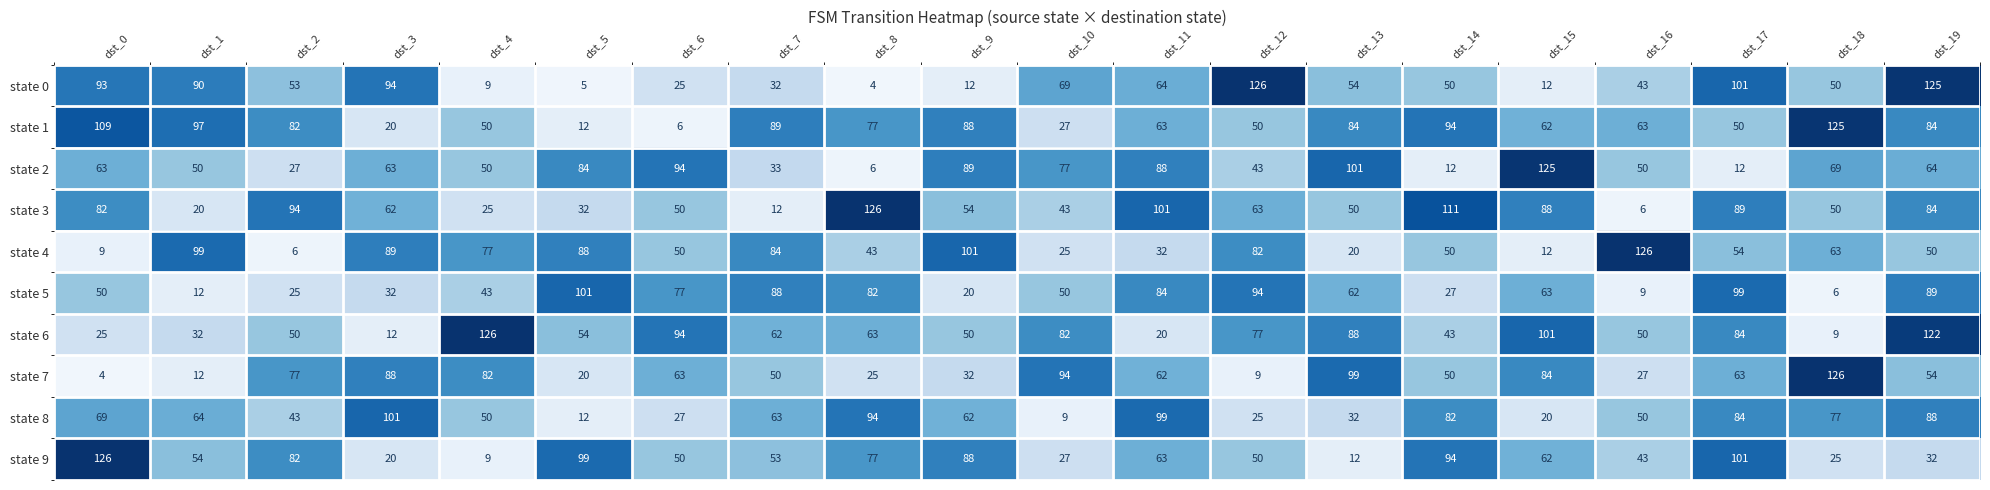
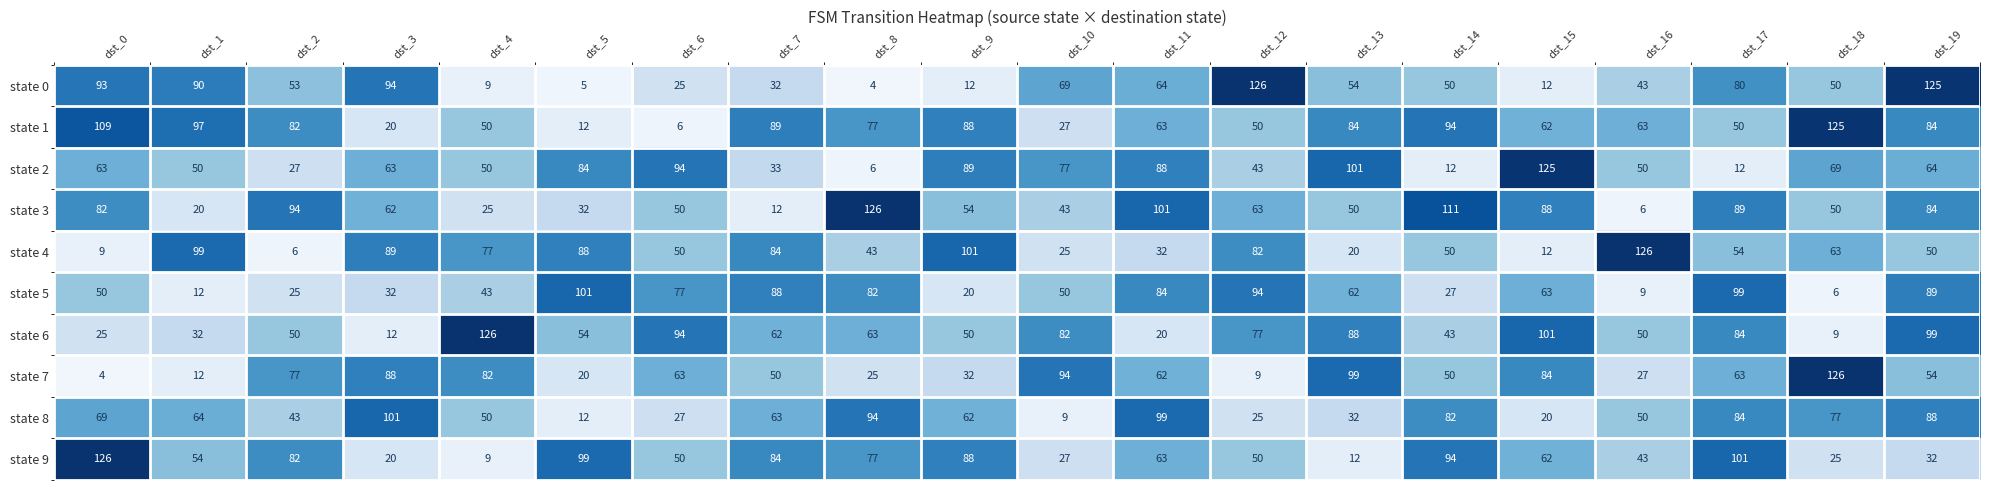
  {
    "state 0": {
      "dst_0": 93,
      "dst_1": 90,
      "dst_2": 53,
      "dst_3": 94,
      "dst_4": 9,
      "dst_5": 5,
      "dst_6": 25,
      "dst_7": 32,
      "dst_8": 4,
      "dst_9": 12,
      "dst_10": 69,
      "dst_11": 64,
      "dst_12": 126,
      "dst_13": 54,
      "dst_14": 50,
      "dst_15": 12,
      "dst_16": 43,
-     "dst_17": 101,
+     "dst_17": 80,
      "dst_18": 50,
      "dst_19": 125
    },
    "state 1": {
      "dst_0": 109,
      "dst_1": 97,
      "dst_2": 82,
      "dst_3": 20,
      "dst_4": 50,
      "dst_5": 12,
      "dst_6": 6,
      "dst_7": 89,
      "dst_8": 77,
      "dst_9": 88,
      "dst_10": 27,
      "dst_11": 63,
      "dst_12": 50,
      "dst_13": 84,
      "dst_14": 94,
      "dst_15": 62,
      "dst_16": 63,
      "dst_17": 50,
      "dst_18": 125,
      "dst_19": 84
    },
    "state 2": {
      "dst_0": 63,
      "dst_1": 50,
      "dst_2": 27,
      "dst_3": 63,
      "dst_4": 50,
      "dst_5": 84,
      "dst_6": 94,
      "dst_7": 33,
      "dst_8": 6,
      "dst_9": 89,
      "dst_10": 77,
      "dst_11": 88,
      "dst_12": 43,
      "dst_13": 101,
      "dst_14": 12,
      "dst_15": 125,
      "dst_16": 50,
      "dst_17": 12,
      "dst_18": 69,
      "dst_19": 64
    },
    "state 3": {
      "dst_0": 82,
      "dst_1": 20,
      "dst_2": 94,
      "dst_3": 62,
      "dst_4": 25,
      "dst_5": 32,
      "dst_6": 50,
      "dst_7": 12,
      "dst_8": 126,
      "dst_9": 54,
      "dst_10": 43,
      "dst_11": 101,
      "dst_12": 63,
      "dst_13": 50,
      "dst_14": 111,
      "dst_15": 88,
      "dst_16": 6,
      "dst_17": 89,
      "dst_18": 50,
      "dst_19": 84
    },
    "state 4": {
      "dst_0": 9,
      "dst_1": 99,
      "dst_2": 6,
      "dst_3": 89,
      "dst_4": 77,
      "dst_5": 88,
      "dst_6": 50,
      "dst_7": 84,
      "dst_8": 43,
      "dst_9": 101,
      "dst_10": 25,
      "dst_11": 32,
      "dst_12": 82,
      "dst_13": 20,
      "dst_14": 50,
      "dst_15": 12,
      "dst_16": 126,
      "dst_17": 54,
      "dst_18": 63,
      "dst_19": 50
    },
    "state 5": {
      "dst_0": 50,
      "dst_1": 12,
      "dst_2": 25,
      "dst_3": 32,
      "dst_4": 43,
      "dst_5": 101,
      "dst_6": 77,
      "dst_7": 88,
      "dst_8": 82,
      "dst_9": 20,
      "dst_10": 50,
      "dst_11": 84,
      "dst_12": 94,
      "dst_13": 62,
      "dst_14": 27,
      "dst_15": 63,
      "dst_16": 9,
      "dst_17": 99,
      "dst_18": 6,
      "dst_19": 89
    },
    "state 6": {
      "dst_0": 25,
      "dst_1": 32,
      "dst_2": 50,
      "dst_3": 12,
      "dst_4": 126,
      "dst_5": 54,
      "dst_6": 94,
      "dst_7": 62,
      "dst_8": 63,
      "dst_9": 50,
      "dst_10": 82,
      "dst_11": 20,
      "dst_12": 77,
      "dst_13": 88,
      "dst_14": 43,
      "dst_15": 101,
      "dst_16": 50,
      "dst_17": 84,
      "dst_18": 9,
-     "dst_19": 122
+     "dst_19": 99
    },
    "state 7": {
      "dst_0": 4,
      "dst_1": 12,
      "dst_2": 77,
      "dst_3": 88,
      "dst_4": 82,
      "dst_5": 20,
      "dst_6": 63,
      "dst_7": 50,
      "dst_8": 25,
      "dst_9": 32,
      "dst_10": 94,
      "dst_11": 62,
      "dst_12": 9,
      "dst_13": 99,
      "dst_14": 50,
      "dst_15": 84,
      "dst_16": 27,
      "dst_17": 63,
      "dst_18": 126,
      "dst_19": 54
    },
    "state 8": {
      "dst_0": 69,
      "dst_1": 64,
      "dst_2": 43,
      "dst_3": 101,
      "dst_4": 50,
      "dst_5": 12,
      "dst_6": 27,
      "dst_7": 63,
      "dst_8": 94,
      "dst_9": 62,
      "dst_10": 9,
      "dst_11": 99,
      "dst_12": 25,
      "dst_13": 32,
      "dst_14": 82,
      "dst_15": 20,
      "dst_16": 50,
      "dst_17": 84,
      "dst_18": 77,
      "dst_19": 88
    },
    "state 9": {
      "dst_0": 126,
      "dst_1": 54,
      "dst_2": 82,
      "dst_3": 20,
      "dst_4": 9,
      "dst_5": 99,
      "dst_6": 50,
-     "dst_7": 53,
+     "dst_7": 84,
      "dst_8": 77,
      "dst_9": 88,
      "dst_10": 27,
      "dst_11": 63,
      "dst_12": 50,
      "dst_13": 12,
      "dst_14": 94,
      "dst_15": 62,
      "dst_16": 43,
      "dst_17": 101,
      "dst_18": 25,
      "dst_19": 32
    }
  }
